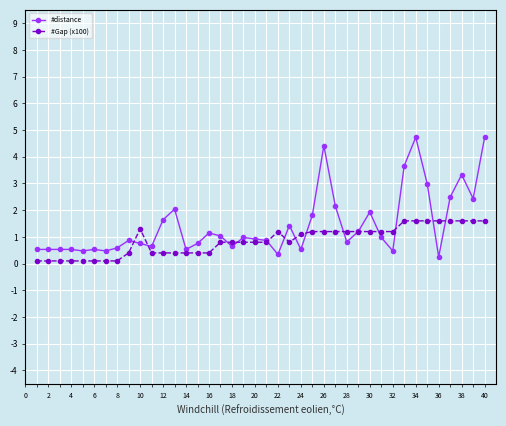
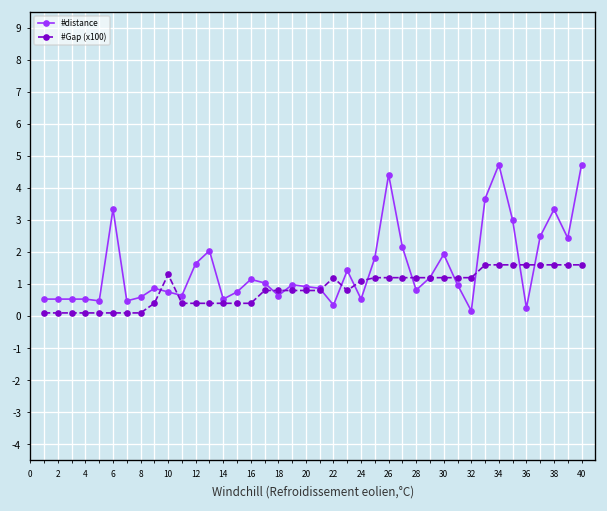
  {
    "#distance": {
      "2": 0.5,
      "4": 0.5,
-     "6": 0.5,
+     "6": 3.3,
      "8": 0.6,
      "10": 0.8,
      "12": 1.6,
      "14": 0.5,
      "16": 1.1,
      "18": 0.6,
      "20": 0.9,
      "22": 0.3,
      "24": 0.5,
      "26": 4.4,
      "28": 0.8,
      "30": 1.9,
-     "32": 0.5,
+     "32": 0.2,
      "34": 4.7,
      "36": 0.3,
      "38": 3.3,
      "40": 4.7
    },
    "#Gap (x100)": {
      "2": 0.1,
      "4": 0.1,
      "6": 0.1,
      "8": 0.1,
      "10": 1.3,
      "12": 0.4,
      "14": 0.4,
      "16": 0.4,
      "18": 0.8,
      "20": 0.8,
      "22": 1.2,
      "24": 1.1,
      "26": 1.2,
      "28": 1.2,
      "30": 1.2,
      "32": 1.2,
      "34": 1.6,
      "36": 1.6,
      "38": 1.6,
      "40": 1.6
    }
  }
